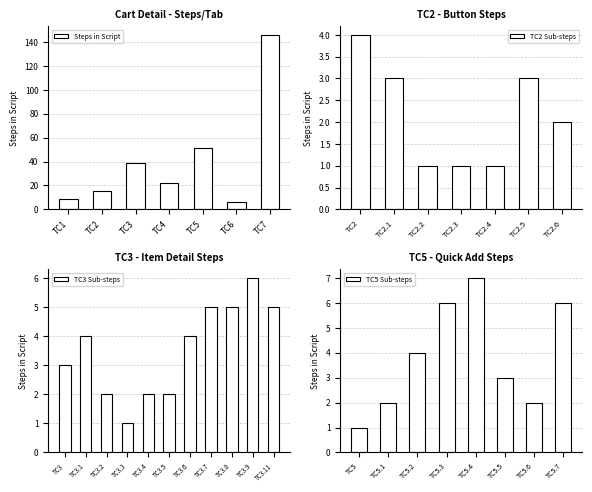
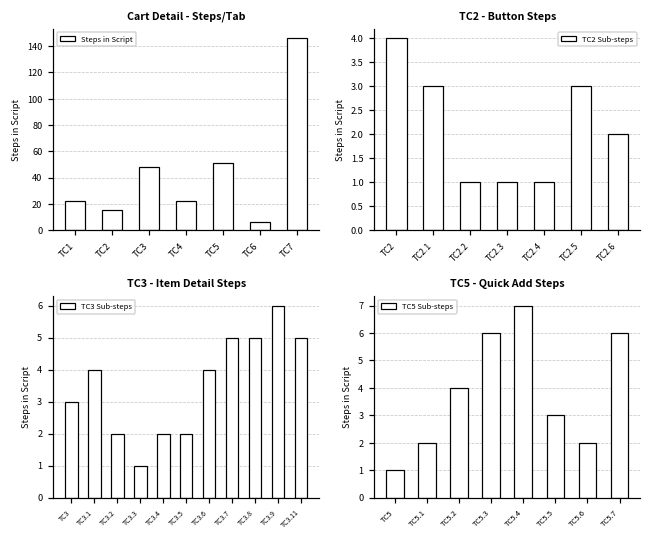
  {
    "Cart Detail - Steps/Tab": {
-     "TC1": 9,
+     "TC1": 22,
      "TC2": 15,
-     "TC3": 39,
+     "TC3": 48,
      "TC4": 22,
      "TC5": 51,
      "TC6": 6,
      "TC7": 146
    },
    "TC2 - Button Steps": {
      "TC2": 4.0,
      "TC2.1": 3.0,
      "TC2.2": 1.0,
      "TC2.3": 1.0,
      "TC2.4": 1.0,
      "TC2.5": 3.0,
      "TC2.6": 2.0
    },
    "TC3 - Item Detail Steps": {
      "TC3": 3.0,
      "TC3.1": 4.0,
      "TC3.2": 2.0,
      "TC3.3": 1.0,
      "TC3.4": 2.0,
      "TC3.5": 2.0,
      "TC3.6": 4.0,
      "TC3.7": 5.0,
      "TC3.8": 5.0,
      "TC3.9": 6.0,
      "TC3.11": 5.0
    },
    "TC5 - Quick Add Steps": {
      "TC5": 1.0,
      "TC5.1": 2.0,
      "TC5.2": 4.0,
      "TC5.3": 6.0,
      "TC5.4": 7.0,
      "TC5.5": 3.0,
      "TC5.6": 2.0,
      "TC5.7": 6.0
    }
  }
